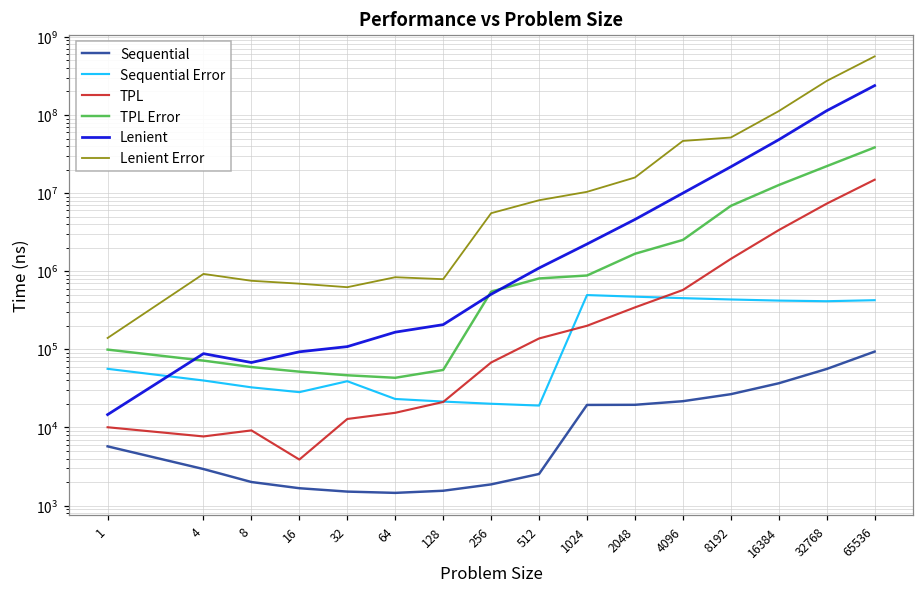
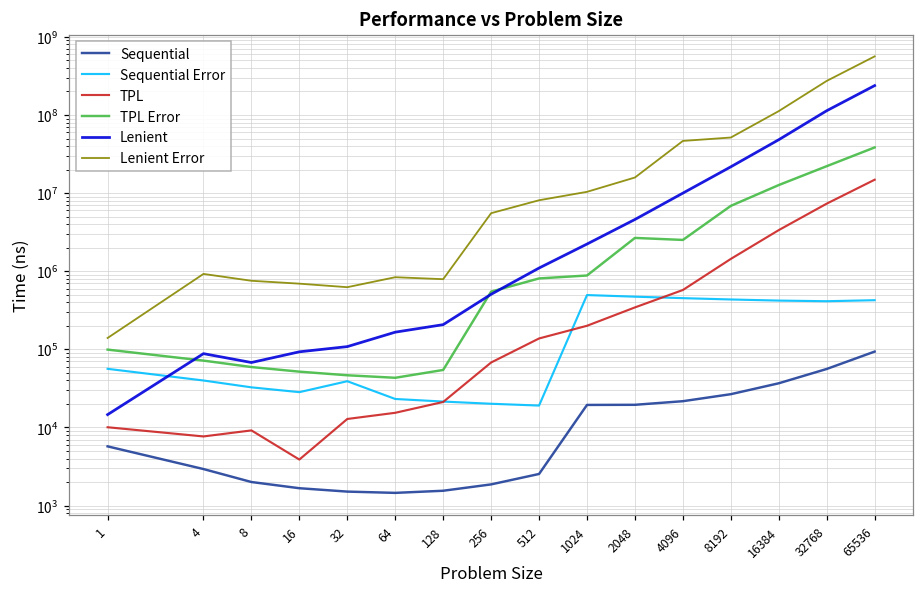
  {
    "Sequential": {
      "1": 6000,
      "4": 2900,
      "8": 2000,
      "16": 1700,
      "32": 1500,
      "64": 1500,
      "128": 1500,
      "256": 1900,
      "512": 2500,
      "1024": 19000,
      "2048": 19000,
      "4096": 22000,
      "8192": 27000,
      "16384": 40000,
      "32768": 60000,
      "65536": 90000
    },
    "Sequential Error": {
      "1": 60000,
      "4": 40000,
      "8": 30000,
      "16": 28000,
      "32": 40000,
      "64": 23000,
      "256": 20000,
      "512": 19000,
      "1024": 500000,
      "2048": 500000,
      "4096": 500000,
      "8192": 400000,
      "16384": 400000,
      "32768": 400000,
      "65536": 400000
    },
    "TPL": {
      "1": 10000,
      "4": 8000,
      "8": 9000,
      "16": 4000,
      "32": 13000,
      "64": 15000,
      "256": 70000,
      "512": 140000,
      "1024": 200000,
      "2048": 300000,
      "4096": 600000,
      "8192": 1400000,
      "16384": 3000000,
      "32768": 7000000,
      "65536": 15000000
    },
    "TPL Error": {
      "1": 100000,
      "4": 70000,
      "8": 60000,
      "16": 50000,
      "32": 50000,
      "64": 40000,
      "128": 50000,
      "512": 800000,
      "1024": 900000,
-     "2048": 1700000,
+     "2048": 2700000,
      "4096": 2500000,
      "8192": 7000000,
      "16384": 13000000,
      "32768": 22000000,
      "65536": 40000000
    },
    "Lenient": {
      "1": 15000,
      "4": 90000,
      "8": 70000,
      "16": 90000,
      "32": 110000,
      "64": 170000,
      "128": 210000,
      "512": 1100000,
      "1024": 2200000,
      "2048": 5000000,
      "4096": 10000000,
      "8192": 22000000,
      "16384": 50000000,
      "32768": 110000000,
      "65536": 240000000
    },
    "Lenient Error": {
      "1": 140000,
      "4": 900000,
      "8": 800000,
      "16": 700000,
      "32": 600000,
      "64": 800000,
      "128": 800000,
      "256": 6000000,
      "512": 8000000,
      "1024": 10000000,
      "2048": 16000000,
      "4096": 50000000,
      "8192": 50000000,
      "16384": 110000000,
      "32768": 270000000,
      "65536": 600000000
    }
  }
